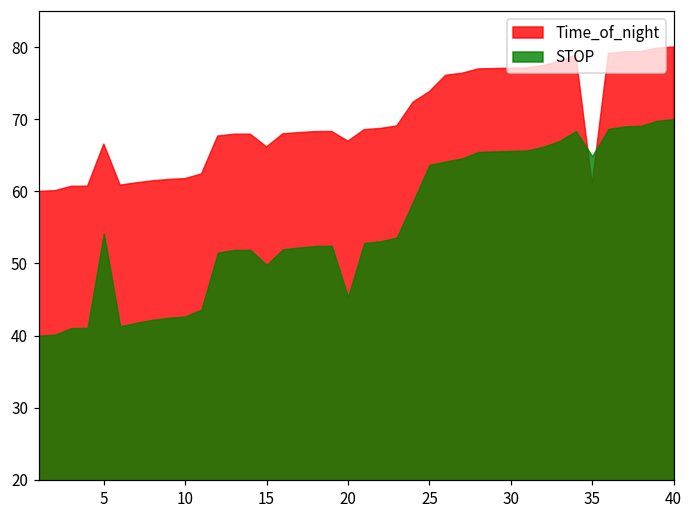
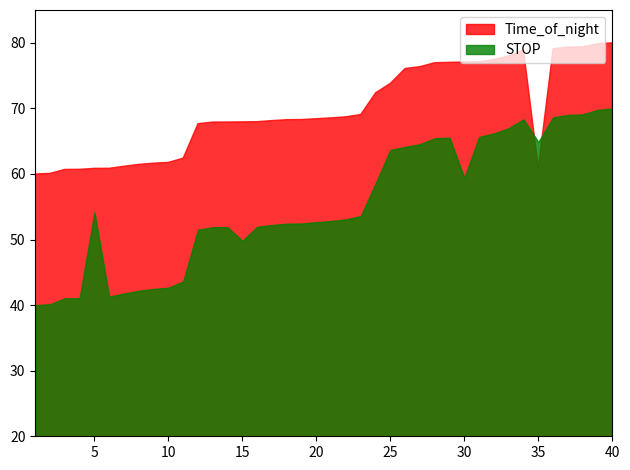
  {
    "Time_of_night": {
-     "5": 67,
+     "5": 61,
      "10": 62,
-     "15": 66,
-     "20": 67,
+     "15": 68,
+     "20": 68,
      "25": 74,
      "35": 61,
      "40": 80
    },
    "STOP": {
      "5": 54,
      "10": 43,
      "15": 50,
-     "20": 45,
+     "20": 53,
      "25": 64,
-     "30": 66,
+     "30": 59,
      "35": 65,
      "40": 70
    }
  }
